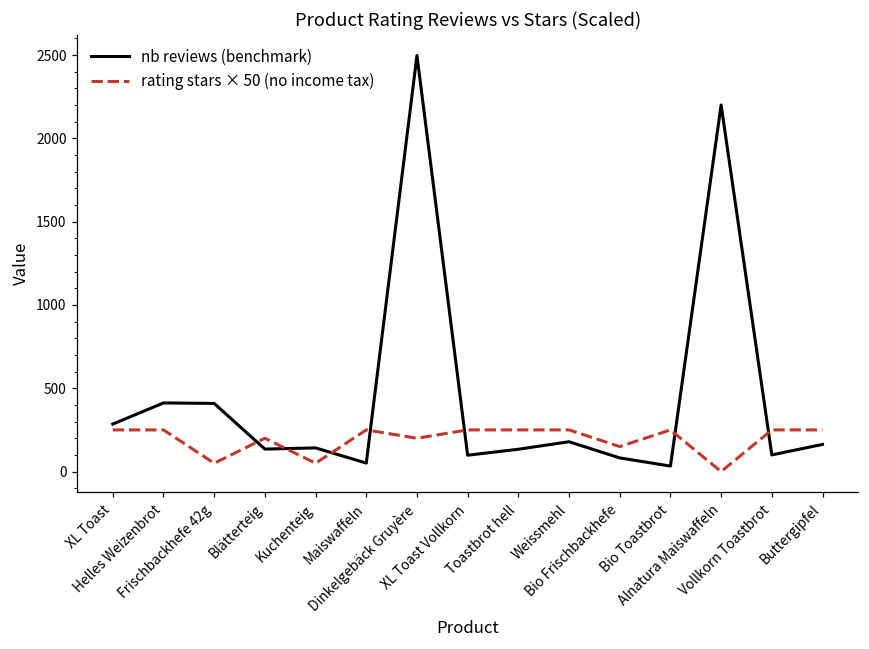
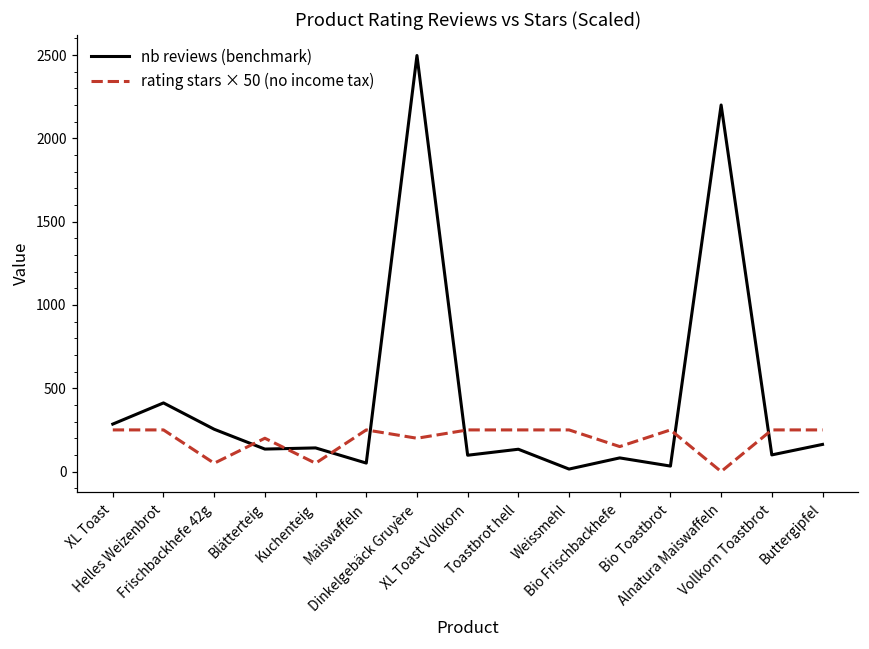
  {
    "nb reviews (benchmark)": {
      "XL Toast": 290,
      "Helles Weizenbrot": 410,
-     "Frischbackhefe 42g": 410,
+     "Frischbackhefe 42g": 250,
      "Blätterteig": 140,
      "Kuchenteig": 140,
      "Maiswaffeln": 50,
      "Dinkelgebäck Gruyère": 2500,
      "XL Toast Vollkorn": 100,
      "Toastbrot hell": 130,
-     "Weissmehl": 180,
+     "Weissmehl": 20,
      "Bio Frischbackhefe": 80,
      "Bio Toastbrot": 30,
      "Alnatura Maiswaffeln": 2200,
      "Vollkorn Toastbrot": 100,
      "Buttergipfel": 160
    },
    "rating stars × 50 (no income tax)": {
      "XL Toast": 250,
      "Helles Weizenbrot": 250,
      "Frischbackhefe 42g": 50,
      "Blätterteig": 200,
      "Kuchenteig": 50,
      "Maiswaffeln": 250,
      "Dinkelgebäck Gruyère": 200,
      "XL Toast Vollkorn": 250,
      "Toastbrot hell": 250,
      "Weissmehl": 250,
      "Bio Frischbackhefe": 150,
      "Bio Toastbrot": 250,
      "Alnatura Maiswaffeln": 0,
      "Vollkorn Toastbrot": 250,
      "Buttergipfel": 250
    }
  }
